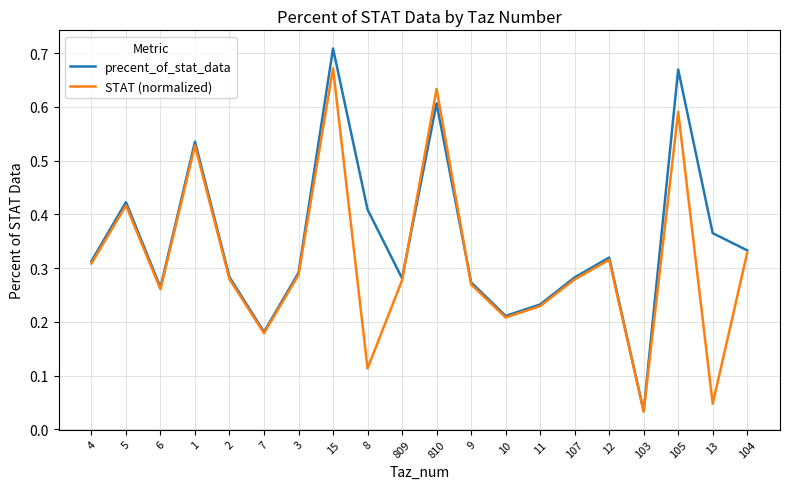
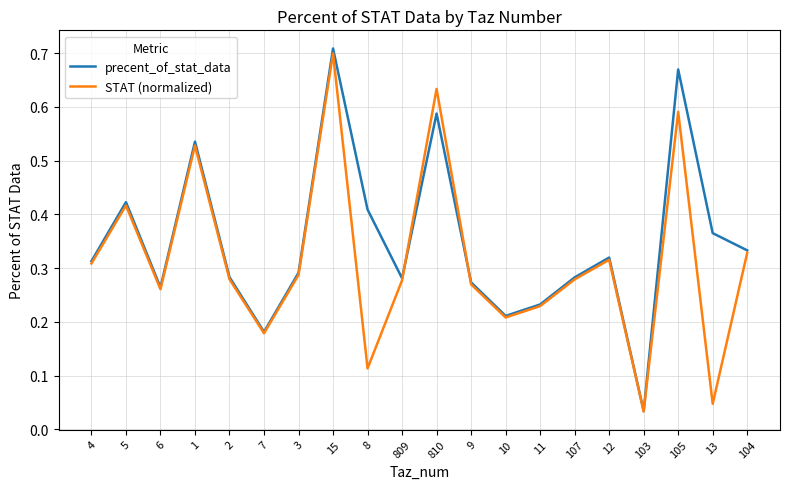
  {
    "precent_of_stat_data": {
      "5": 0.42,
      "1": 0.54,
      "15": 0.71,
      "8": 0.41,
-     "810": 0.61,
+     "810": 0.59,
      "105": 0.67,
      "13": 0.37
    },
    "STAT (normalized)": {
      "5": 0.42,
      "1": 0.53,
-     "15": 0.67,
+     "15": 0.70,
      "8": 0.11,
      "810": 0.63,
      "105": 0.59,
      "13": 0.05
    }
  }
